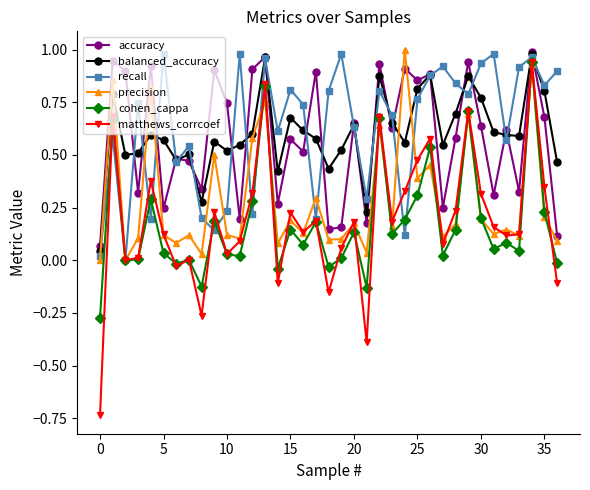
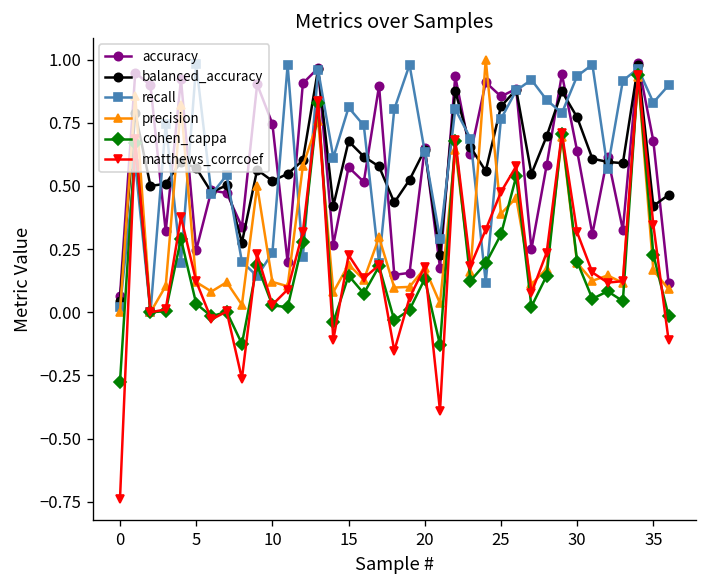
  {
    "accuracy": {
      "0": 0.07,
      "5": 0.25,
      "10": 0.75,
      "15": 0.57,
      "25": 0.85,
      "30": 0.64,
      "35": 0.68
    },
    "balanced_accuracy": {
      "0": 0.05,
      "5": 0.57,
      "10": 0.52,
      "15": 0.68,
      "25": 0.81,
      "30": 0.77,
-     "35": 0.80
+     "35": 0.42
    },
    "recall": {
      "0": 0.02,
      "10": 0.24,
      "15": 0.81,
      "25": 0.76,
      "30": 0.93,
      "35": 0.83
    },
    "precision": {
      "0": 0.00,
      "10": 0.12,
      "15": 0.19,
      "25": 0.39,
-     "35": 0.21
+     "35": 0.17
    },
    "cohen_cappa": {
      "0": -0.27,
      "5": 0.03,
      "15": 0.15,
      "20": 0.13,
      "25": 0.31,
      "35": 0.23
    },
    "matthews_corrcoef": {
      "0": -0.74,
      "15": 0.23,
      "25": 0.48,
      "30": 0.32,
      "35": 0.35
    }
  }
